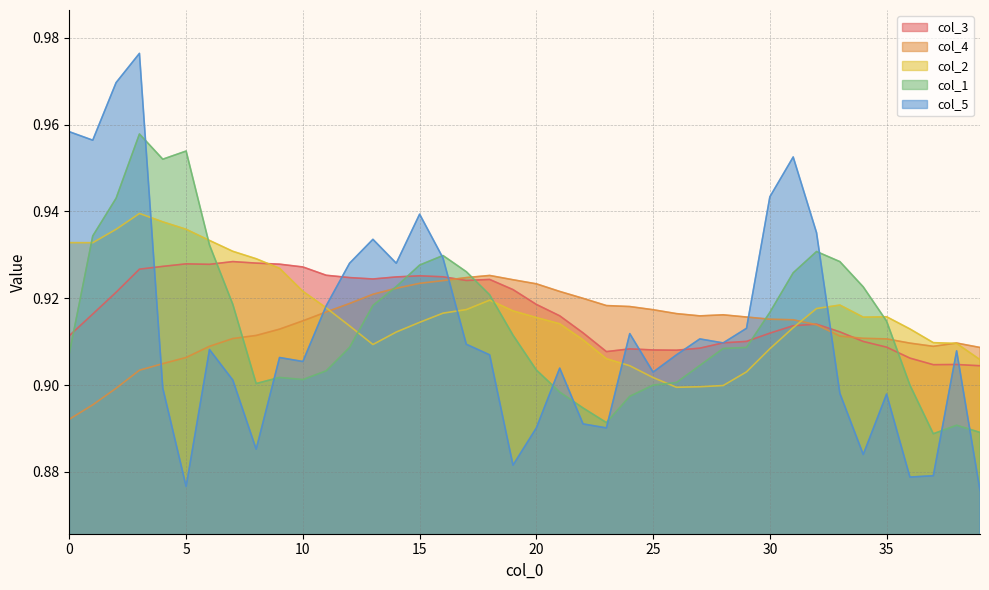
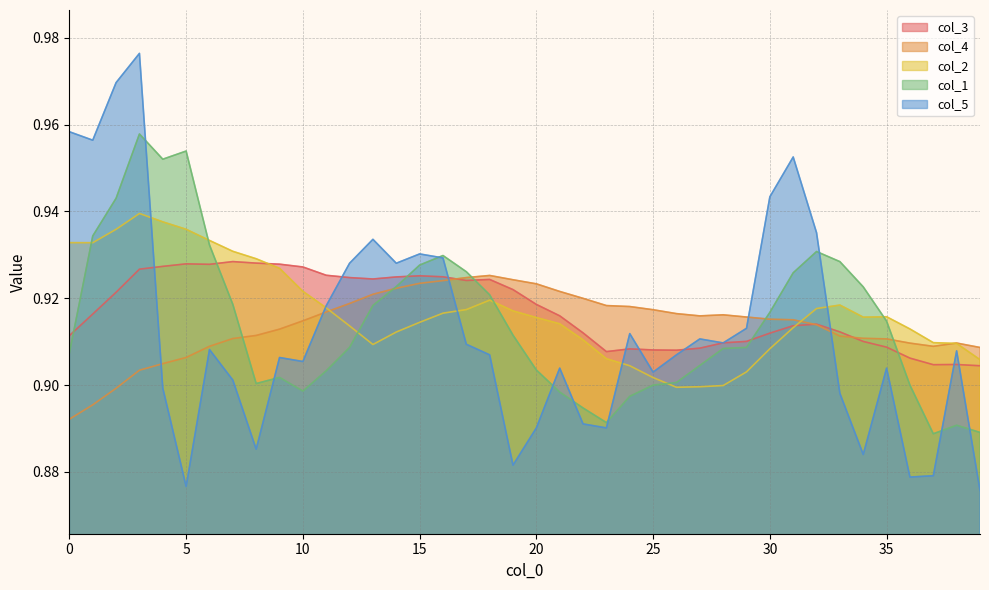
  {
    "col_1": {
      "0": 0.907,
      "5": 0.954,
-     "10": 0.901,
+     "10": 0.899,
      "15": 0.928,
      "20": 0.903,
      "25": 0.900,
      "30": 0.917,
      "35": 0.915
    },
    "col_5": {
      "0": 0.958,
      "5": 0.877,
      "10": 0.905,
-     "15": 0.939,
+     "15": 0.930,
      "20": 0.890,
      "25": 0.903,
      "30": 0.943,
-     "35": 0.898
+     "35": 0.904
    }
  }
